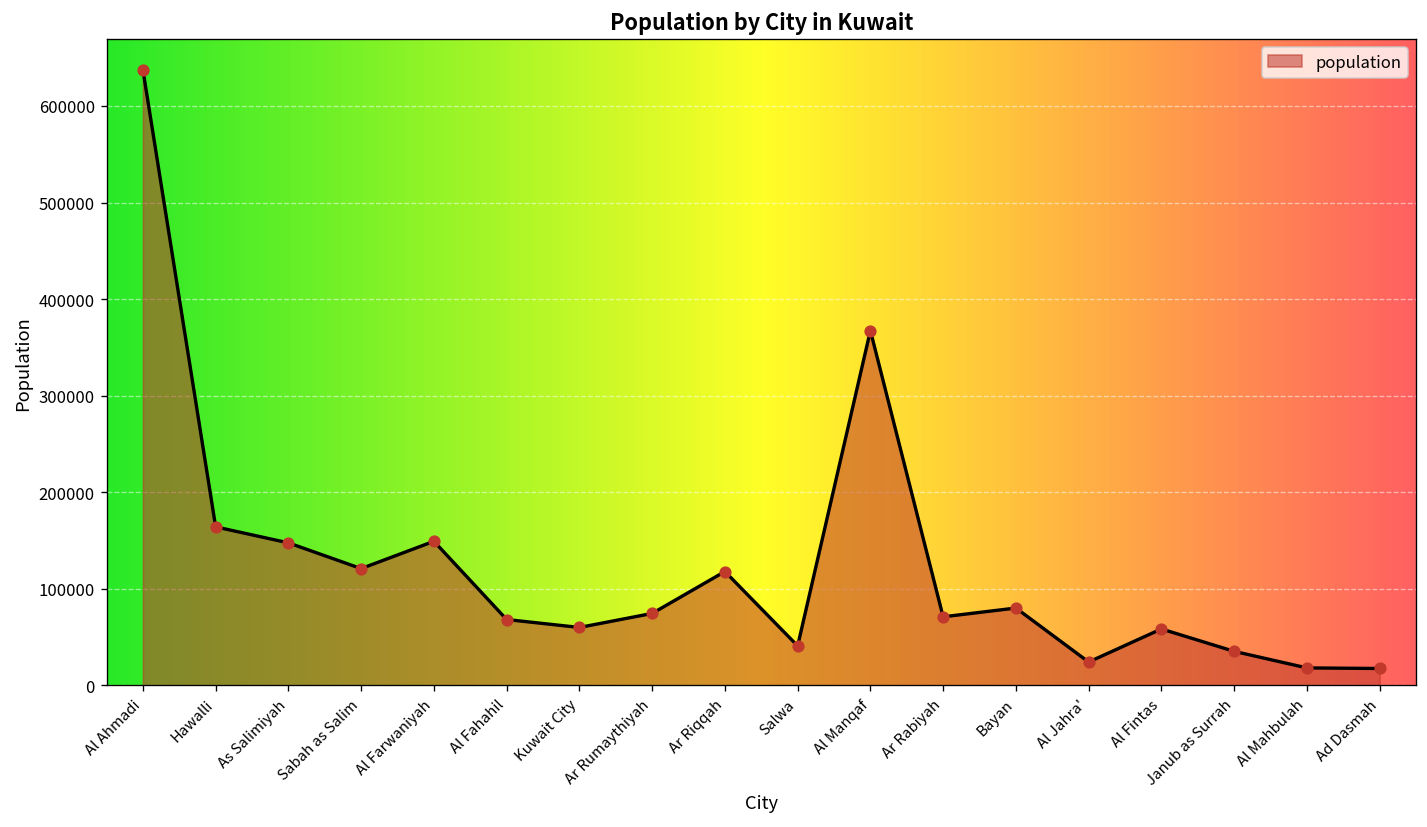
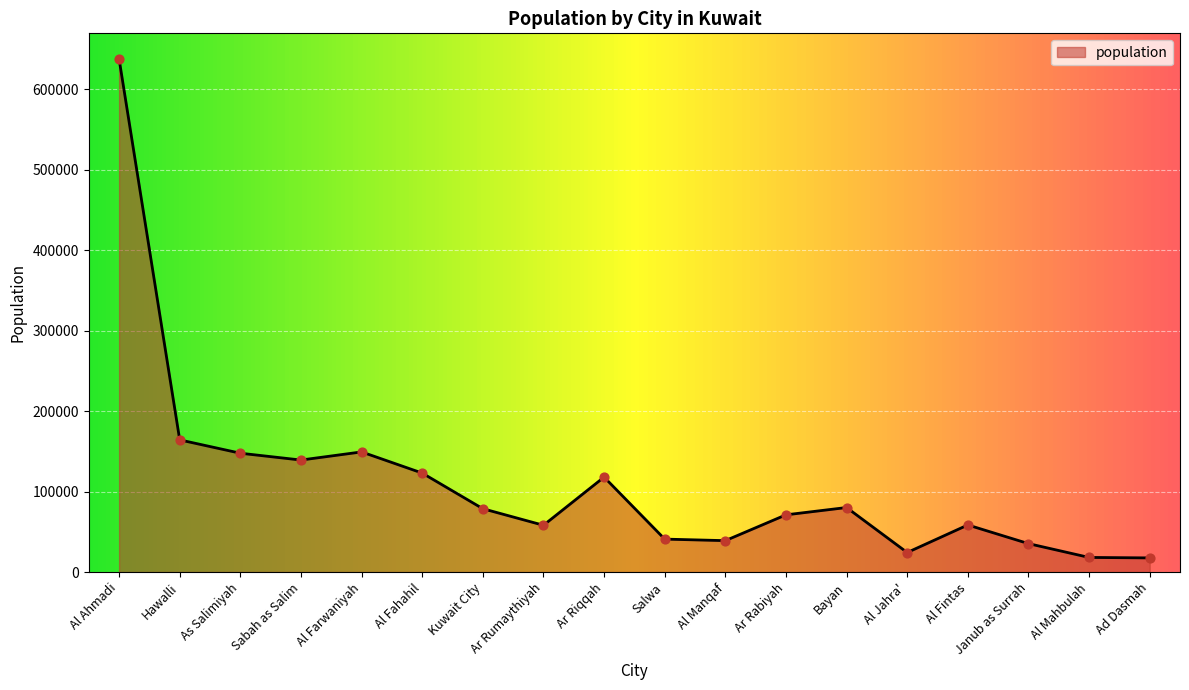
  {
    "Al Ahmadi": 640000,
    "Hawalli": 160000,
    "As Salimiyah": 150000,
-   "Sabah as Salim": 120000,
+   "Sabah as Salim": 140000,
    "Al Farwaniyah": 150000,
-   "Al Fahahil": 70000,
-   "Kuwait City": 60000,
-   "Ar Rumaythiyah": 70000,
+   "Al Fahahil": 120000,
+   "Kuwait City": 80000,
+   "Ar Rumaythiyah": 60000,
    "Ar Riqqah": 120000,
    "Salwa": 40000,
-   "Al Manqaf": 370000,
+   "Al Manqaf": 40000,
    "Ar Rabiyah": 70000,
    "Bayan": 80000,
    "Al Jahra'": 20000,
    "Al Fintas": 60000,
    "Janub as Surrah": 40000,
    "Al Mahbulah": 20000,
    "Ad Dasmah": 20000
  }
